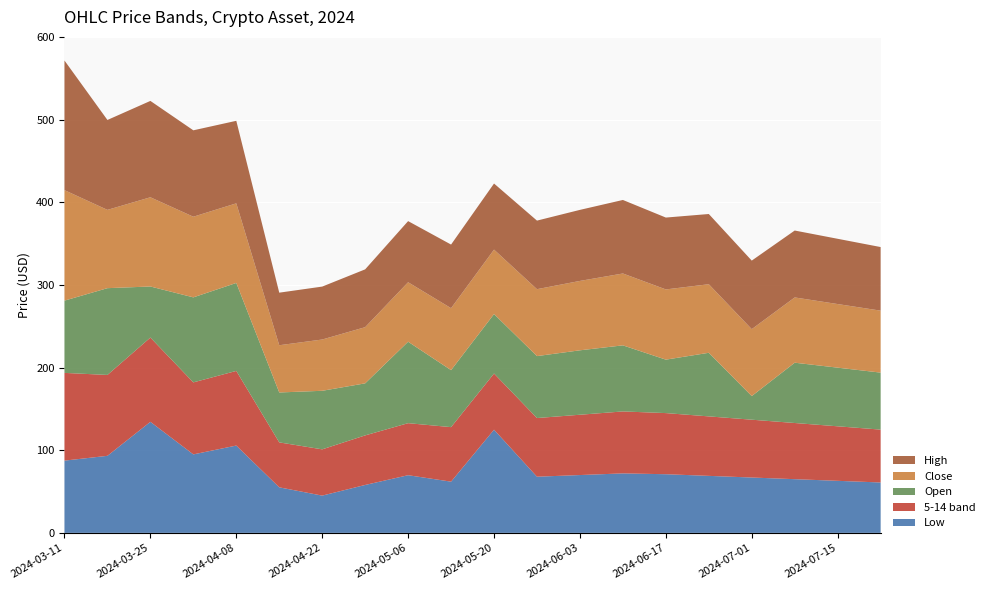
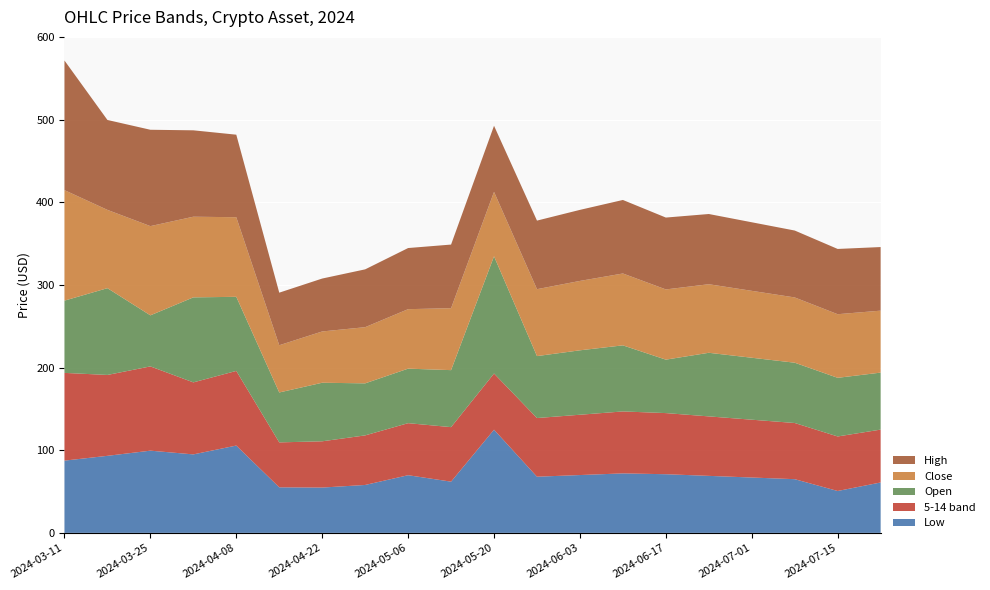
  {
    "Low": {
      "2024-03-11": 90,
-     "2024-03-25": 130,
+     "2024-03-25": 100,
      "2024-04-08": 110,
-     "2024-04-22": 45,
+     "2024-04-22": 55,
      "2024-05-06": 70,
      "2024-05-20": 120,
      "2024-06-03": 70,
      "2024-06-17": 70,
      "2024-07-01": 70,
-     "2024-07-15": 60
+     "2024-07-15": 50
    },
    "Open": {
      "2024-03-11": 90,
      "2024-03-25": 60,
-     "2024-04-08": 110,
+     "2024-04-08": 90,
      "2024-04-22": 70,
-     "2024-05-06": 100,
-     "2024-05-20": 70,
+     "2024-05-06": 70,
+     "2024-05-20": 140,
      "2024-06-03": 80,
      "2024-06-17": 60,
-     "2024-07-01": 30,
+     "2024-07-01": 80,
      "2024-07-15": 70
    }
  }
